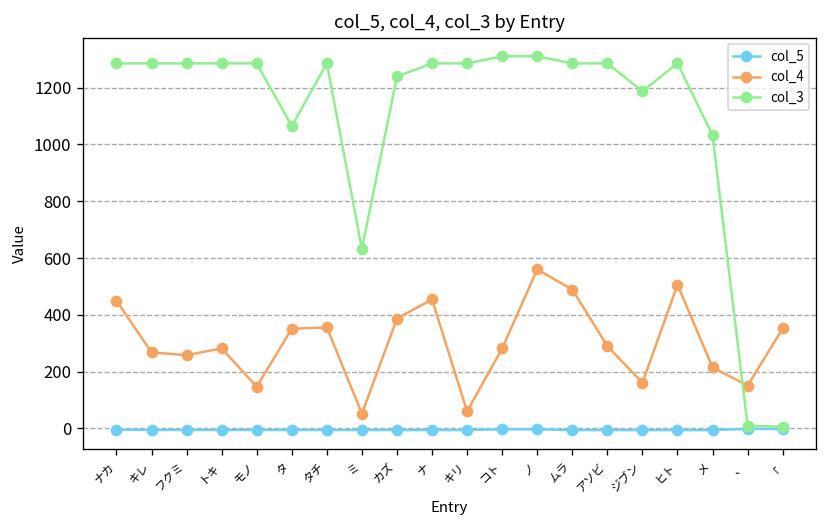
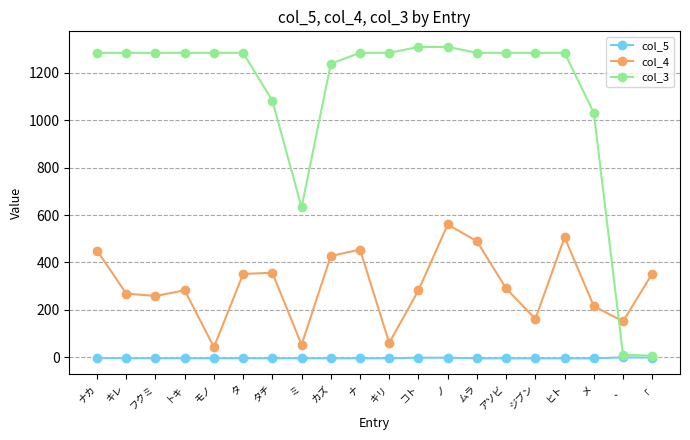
  {
    "col_5": {
      "ナカ": 0,
      "キレ": -10,
      "フクミ": -10,
      "トキ": -10,
      "モノ": -10,
      "タ": -10,
      "タチ": -10,
      "ミ": -10,
      "カズ": -10,
      "ナ": -10,
      "キリ": -10,
      "コト": 0,
      "ノ": 0,
      "ムラ": -10,
      "アソビ": -10,
      "ジブン": -10,
      "ヒト": -10,
      "メ": -10,
      "、": 0
    },
    "col_4": {
      "ナカ": 450,
      "キレ": 270,
      "フクミ": 260,
      "トキ": 280,
-     "モノ": 150,
+     "モノ": 40,
      "タ": 350,
      "タチ": 360,
      "ミ": 50,
-     "カズ": 390,
+     "カズ": 430,
      "ナ": 450,
      "キリ": 60,
      "コト": 280,
      "ノ": 560,
      "ムラ": 490,
      "アソビ": 290,
      "ジブン": 160,
      "ヒト": 510,
      "メ": 220,
      "、": 150,
      "「": 350
    },
    "col_3": {
      "ナカ": 1290,
      "キレ": 1290,
      "フクミ": 1290,
      "トキ": 1290,
      "モノ": 1290,
-     "タ": 1060,
-     "タチ": 1290,
+     "タ": 1290,
+     "タチ": 1080,
      "ミ": 630,
      "カズ": 1240,
      "ナ": 1290,
      "キリ": 1290,
      "コト": 1310,
      "ノ": 1310,
      "ムラ": 1290,
      "アソビ": 1290,
-     "ジブン": 1190,
+     "ジブン": 1290,
      "ヒト": 1290,
      "メ": 1030,
      "、": 10
    }
  }
